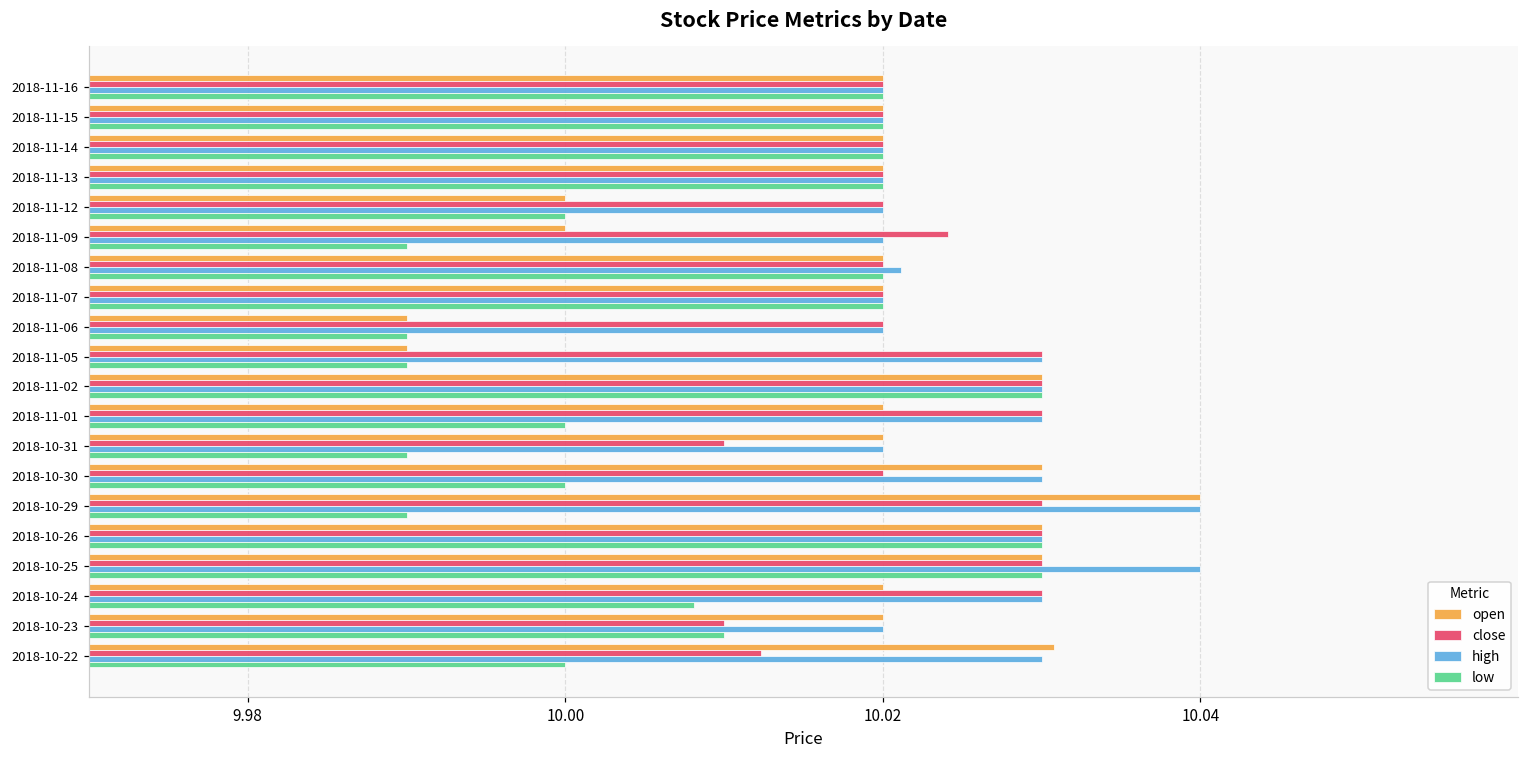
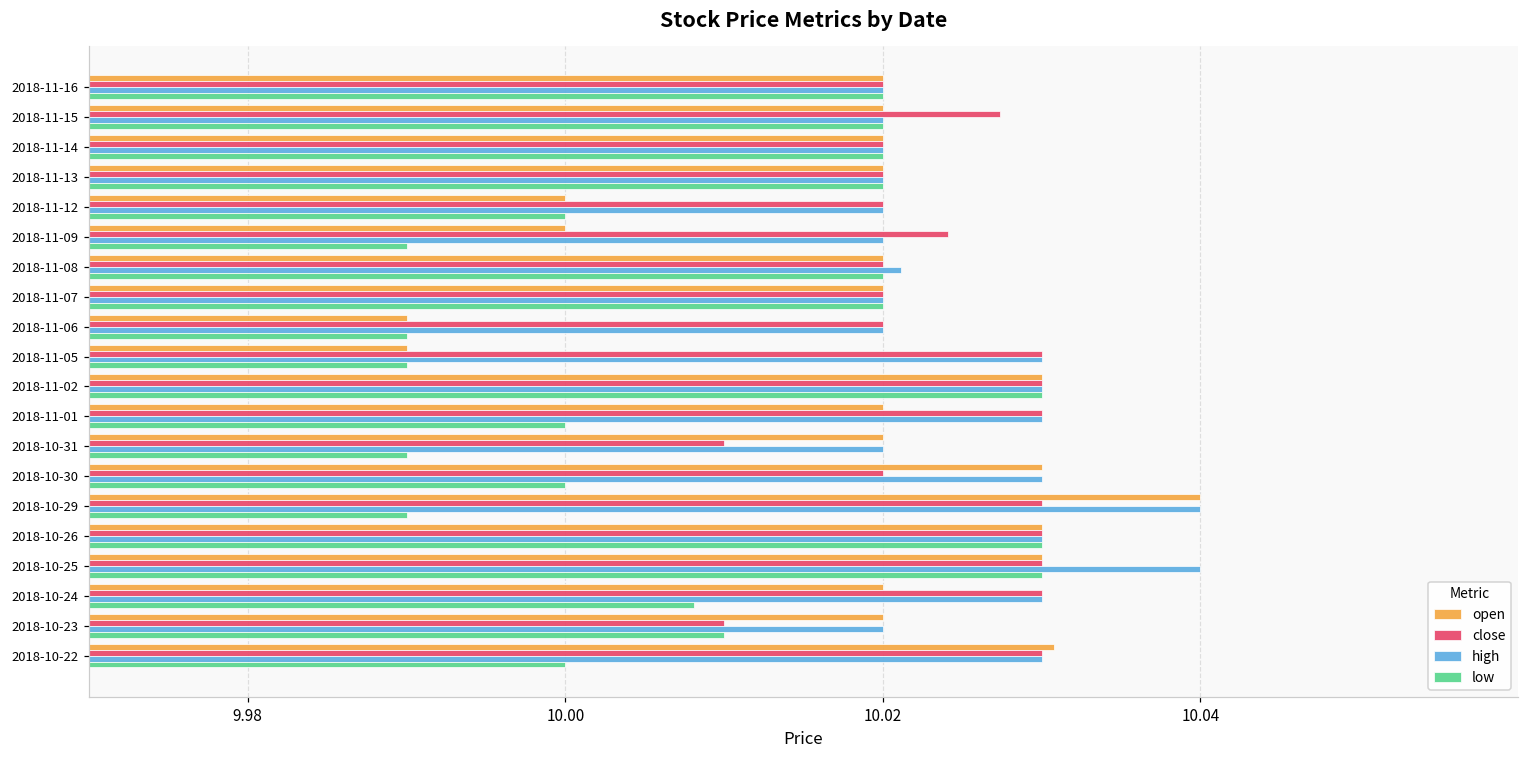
  {
    "open": {
      "2018-11-16": 10.0200,
      "2018-11-15": 10.0200,
      "2018-11-14": 10.0200,
      "2018-11-13": 10.0200,
      "2018-11-12": 10.0000,
      "2018-11-09": 10.0000,
      "2018-11-08": 10.0200,
      "2018-11-07": 10.0200,
      "2018-11-06": 9.9900,
      "2018-11-05": 9.9900,
      "2018-11-02": 10.0300,
      "2018-11-01": 10.0200,
      "2018-10-31": 10.0200,
      "2018-10-30": 10.0300,
      "2018-10-29": 10.0400,
      "2018-10-26": 10.0300,
      "2018-10-25": 10.0300,
      "2018-10-24": 10.0200,
      "2018-10-23": 10.0200,
      "2018-10-22": 10.0308
    },
    "close": {
      "2018-11-16": 10.0200,
-     "2018-11-15": 10.0200,
+     "2018-11-15": 10.0274,
      "2018-11-14": 10.0200,
      "2018-11-13": 10.0200,
      "2018-11-12": 10.0200,
      "2018-11-09": 10.0241,
      "2018-11-08": 10.0200,
      "2018-11-07": 10.0200,
      "2018-11-06": 10.0200,
      "2018-11-05": 10.0300,
      "2018-11-02": 10.0300,
      "2018-11-01": 10.0300,
      "2018-10-31": 10.0100,
      "2018-10-30": 10.0200,
      "2018-10-29": 10.0300,
      "2018-10-26": 10.0300,
      "2018-10-25": 10.0300,
      "2018-10-24": 10.0300,
      "2018-10-23": 10.0100,
-     "2018-10-22": 10.0123
+     "2018-10-22": 10.0300
    },
    "high": {
      "2018-11-16": 10.0200,
      "2018-11-15": 10.0200,
      "2018-11-14": 10.0200,
      "2018-11-13": 10.0200,
      "2018-11-12": 10.0200,
      "2018-11-09": 10.0200,
      "2018-11-08": 10.0212,
      "2018-11-07": 10.0200,
      "2018-11-06": 10.0200,
      "2018-11-05": 10.0300,
      "2018-11-02": 10.0300,
      "2018-11-01": 10.0300,
      "2018-10-31": 10.0200,
      "2018-10-30": 10.0300,
      "2018-10-29": 10.0400,
      "2018-10-26": 10.0300,
      "2018-10-25": 10.0400,
      "2018-10-24": 10.0300,
      "2018-10-23": 10.0200,
      "2018-10-22": 10.0300
    },
    "low": {
      "2018-11-16": 10.0200,
      "2018-11-15": 10.0200,
      "2018-11-14": 10.0200,
      "2018-11-13": 10.0200,
      "2018-11-12": 10.0000,
      "2018-11-09": 9.9900,
      "2018-11-08": 10.0200,
      "2018-11-07": 10.0200,
      "2018-11-06": 9.9900,
      "2018-11-05": 9.9900,
      "2018-11-02": 10.0300,
      "2018-11-01": 10.0000,
      "2018-10-31": 9.9900,
      "2018-10-30": 10.0000,
      "2018-10-29": 9.9900,
      "2018-10-26": 10.0300,
      "2018-10-25": 10.0300,
      "2018-10-24": 10.0081,
      "2018-10-23": 10.0100,
      "2018-10-22": 10.0000
    }
  }
